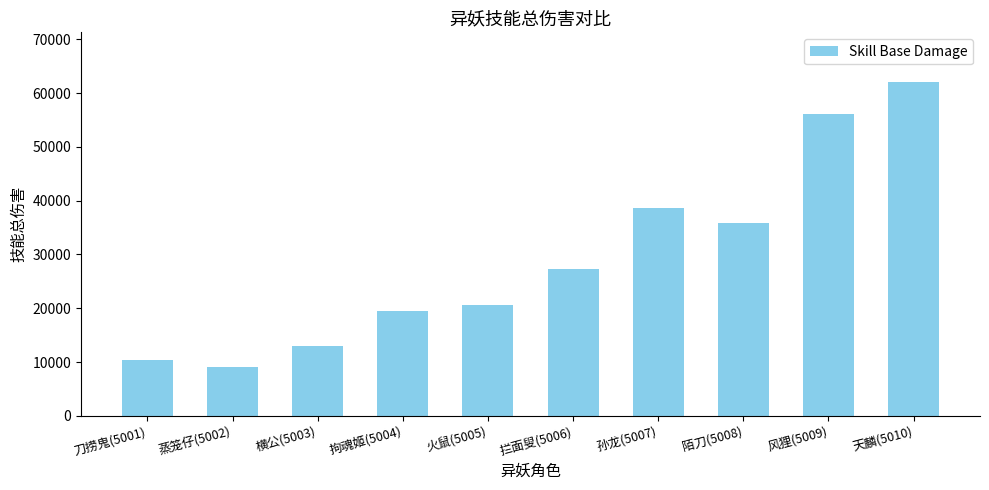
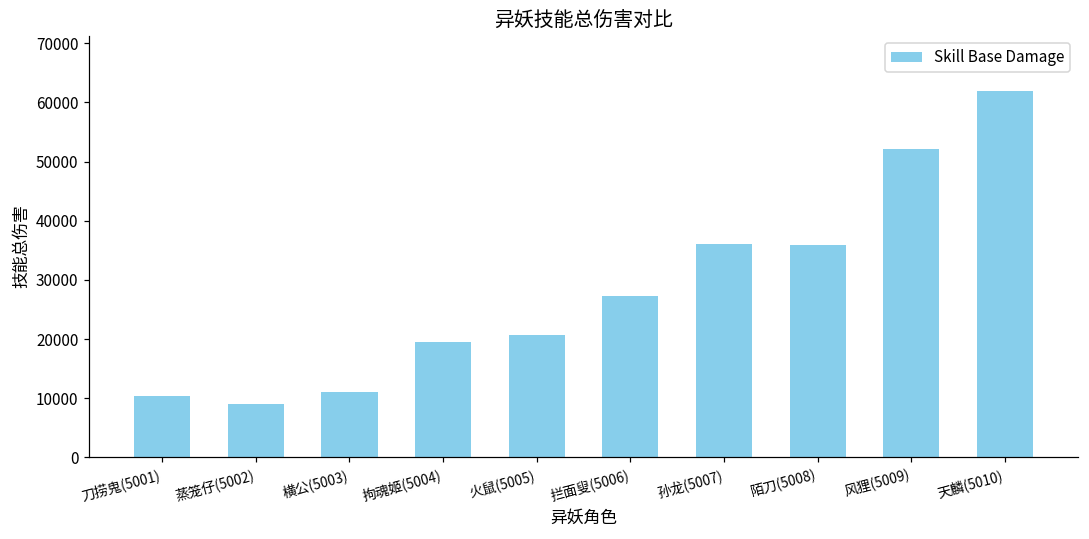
  {
    "刀捞鬼(5001)": 10000,
    "蒸笼仔(5002)": 9000,
-   "横公(5003)": 13000,
+   "横公(5003)": 11000,
    "拘魂姬(5004)": 20000,
    "火鼠(5005)": 21000,
    "拦面叟(5006)": 27000,
-   "孙龙(5007)": 39000,
+   "孙龙(5007)": 36000,
    "陌刀(5008)": 36000,
-   "风狸(5009)": 56000,
+   "风狸(5009)": 52000,
    "天麟(5010)": 62000
  }
